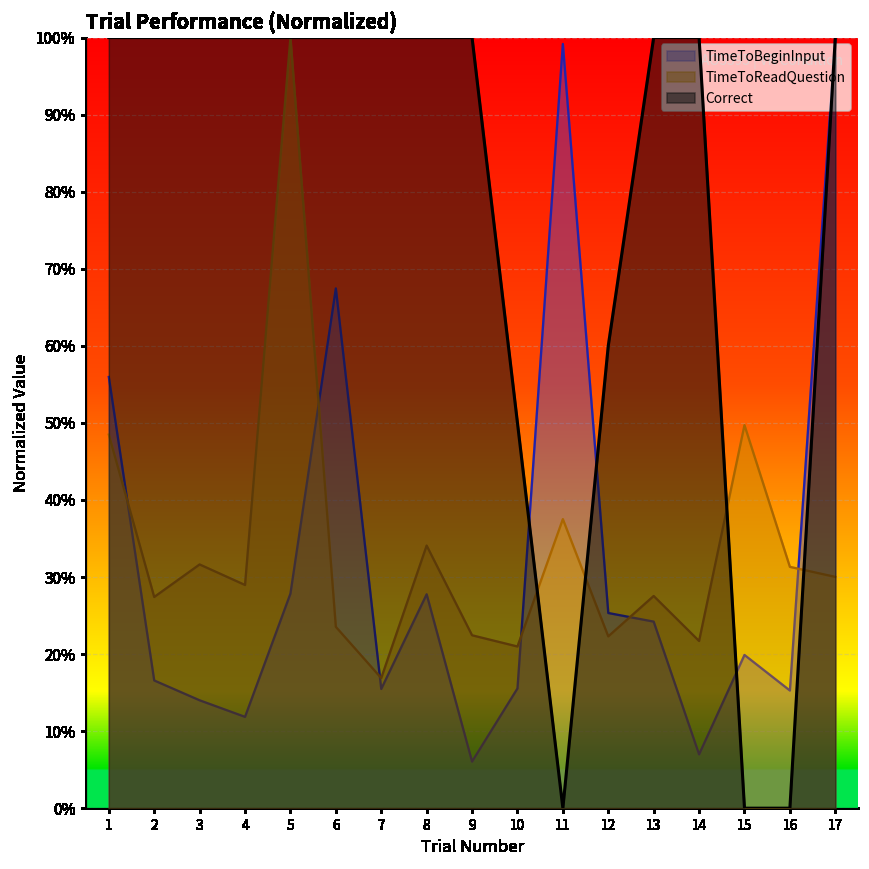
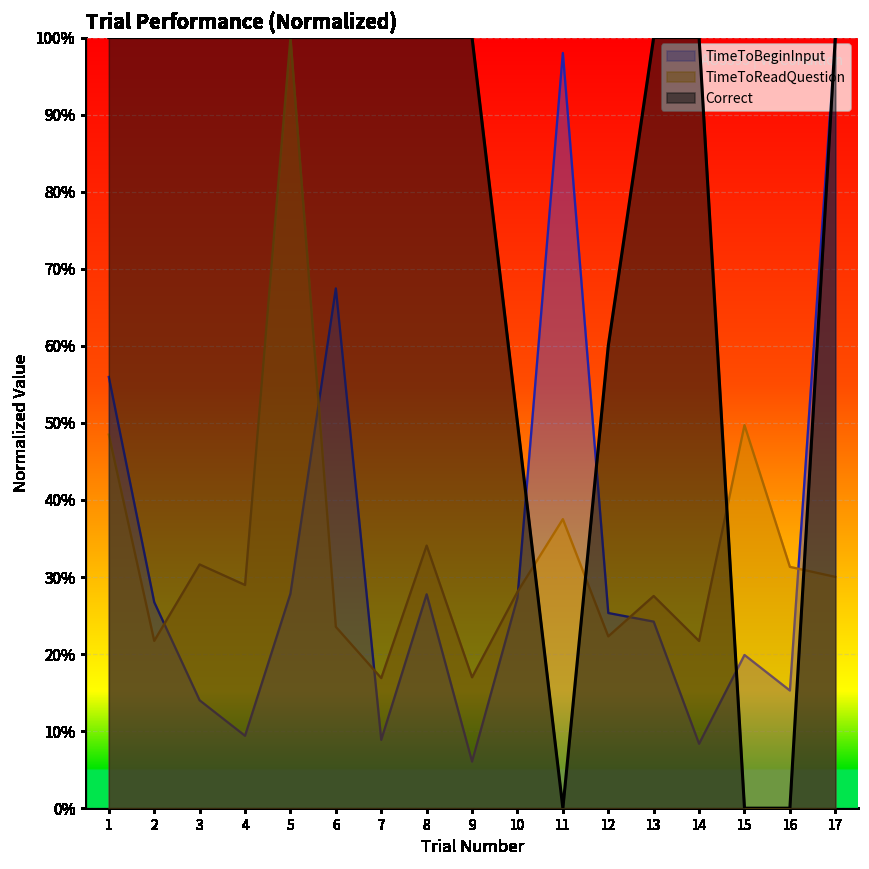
  {
    "TimeToBeginInput": {
      "1": "56%",
-     "2": "17%",
+     "2": "27%",
      "3": "14%",
-     "4": "12%",
+     "4": "9%",
      "5": "28%",
      "6": "67%",
-     "7": "15%",
+     "7": "9%",
      "8": "28%",
      "9": "6%",
-     "10": "16%",
-     "11": "99%",
+     "10": "27%",
+     "11": "98%",
      "12": "25%",
      "13": "24%",
-     "14": "7%",
+     "14": "8%",
      "15": "20%",
      "16": "15%"
    },
    "TimeToReadQuestion": {
      "1": "48%",
-     "2": "27%",
+     "2": "22%",
      "3": "32%",
      "4": "29%",
      "6": "24%",
      "7": "17%",
      "8": "34%",
-     "9": "22%",
-     "10": "21%",
+     "9": "17%",
+     "10": "28%",
      "11": "38%",
      "12": "22%",
      "13": "28%",
      "14": "22%",
      "15": "50%",
      "16": "31%",
      "17": "30%"
    },
    "Correct": {
      "1": "100%",
      "2": "100%",
      "3": "100%",
      "4": "100%",
      "6": "100%",
      "7": "100%",
      "8": "100%",
      "9": "100%",
      "10": "50%",
      "11": "0%",
      "12": "60%",
      "13": "100%",
      "14": "100%",
      "15": "0%",
      "16": "0%"
    }
  }
